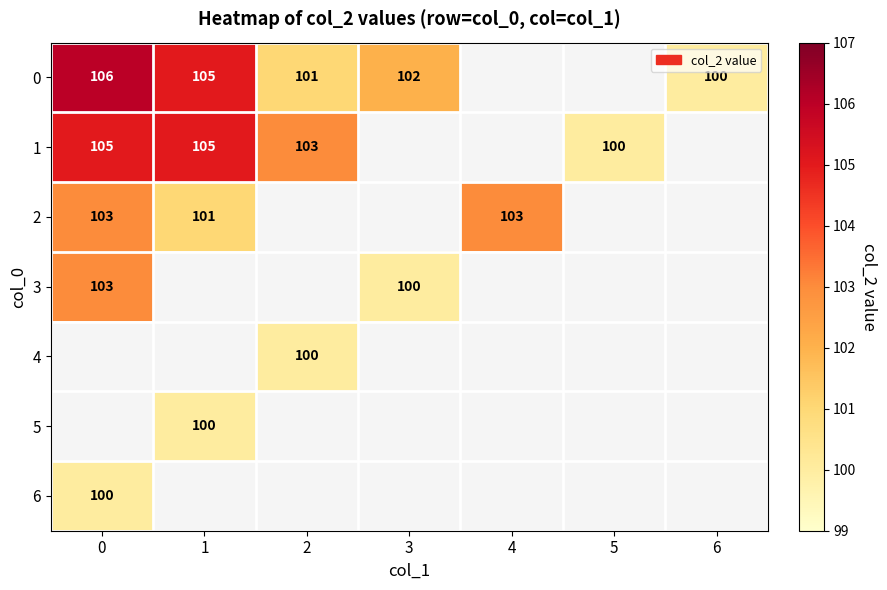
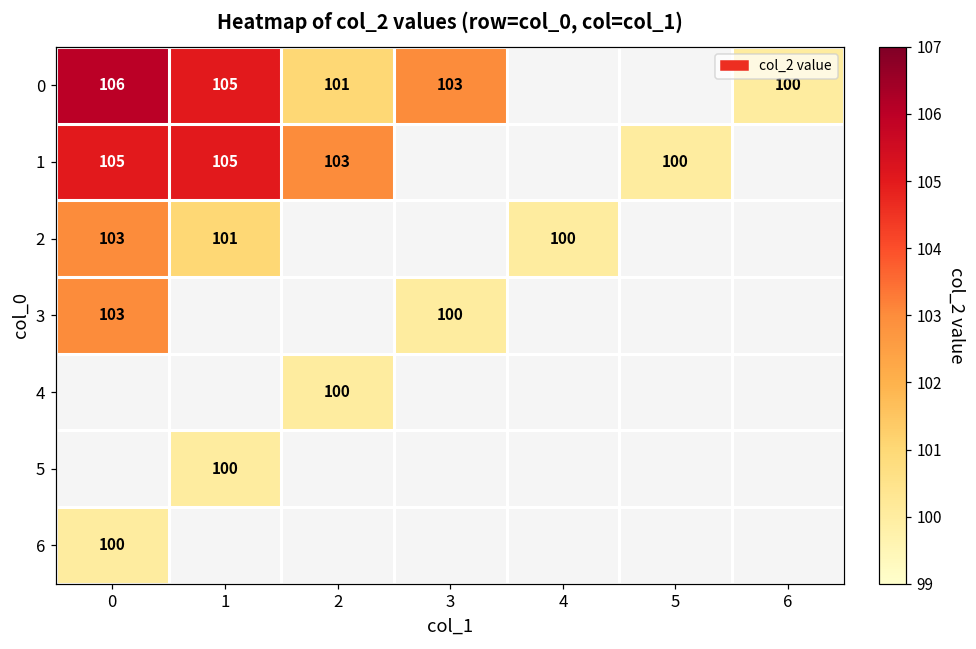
  {
    "0": {
      "0": 106,
      "1": 105,
      "2": 101,
-     "3": 102
+     "3": 103
    },
    "1": {
      "0": 105,
      "1": 105,
      "2": 103,
      "5": 100
    },
    "2": {
      "0": 103,
      "1": 101,
-     "4": 103
+     "4": 100
    },
    "3": {
      "0": 103,
      "3": 100
    },
    "4": {
      "2": 100
    },
    "5": {
      "1": 100
    },
    "6": {
      "0": 100
    }
  }
